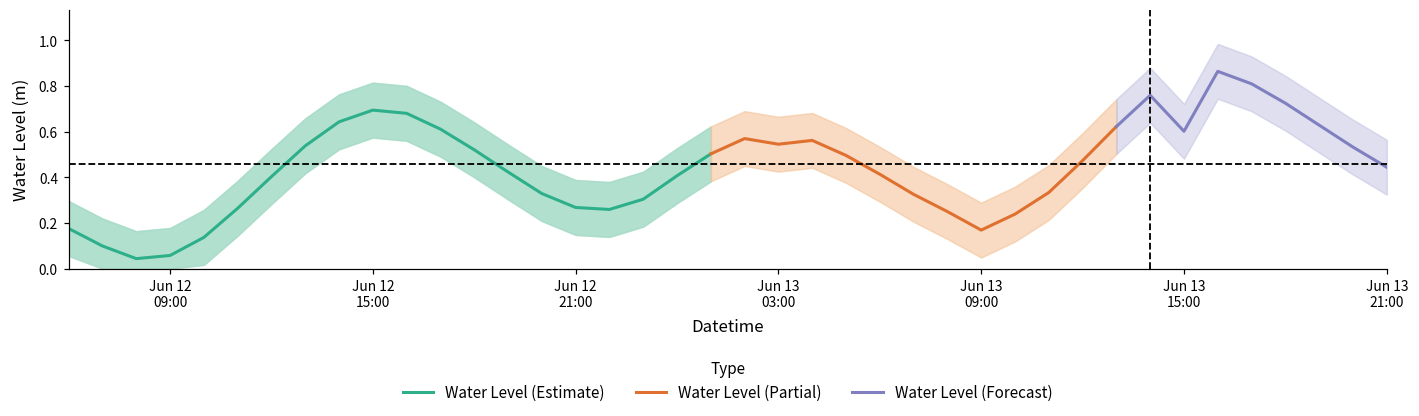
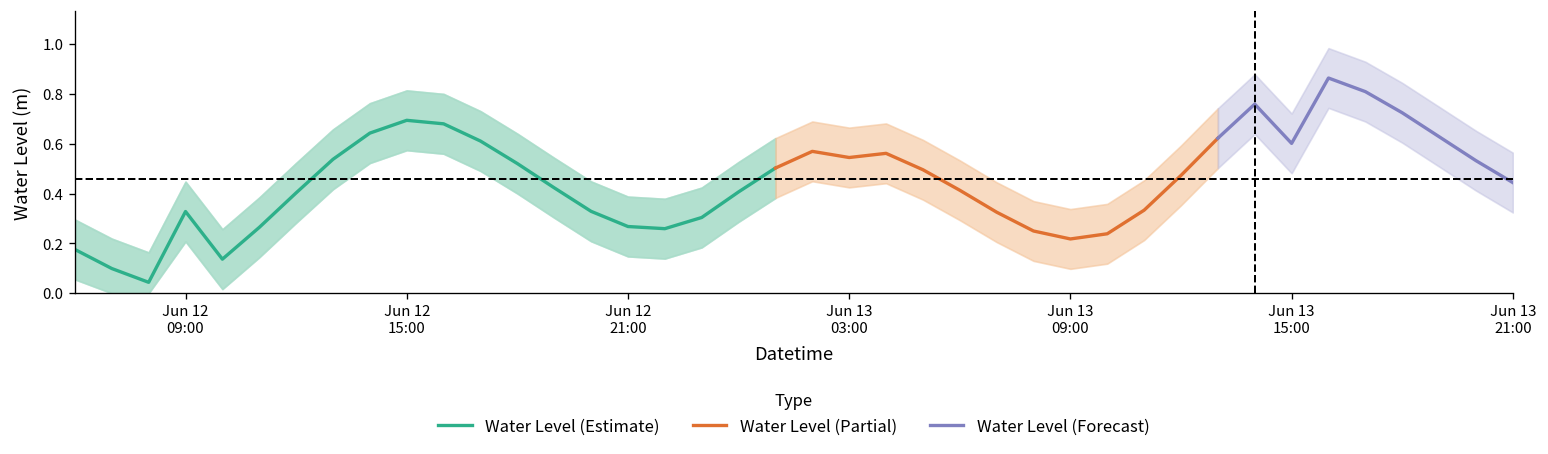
  {
    "Water Level (Estimate)": {
-     "Jun 12 09:00": 0.06,
+     "Jun 12 09:00": 0.33,
      "Jun 12 15:00": 0.69,
      "Jun 12 21:00": 0.27
    },
    "Water Level (Partial)": {
      "Jun 13 03:00": 0.54,
-     "Jun 13 09:00": 0.17
+     "Jun 13 09:00": 0.22
    },
    "Water Level (Forecast)": {
      "Jun 13 15:00": 0.60,
      "Jun 13 21:00": 0.44
    }
  }
